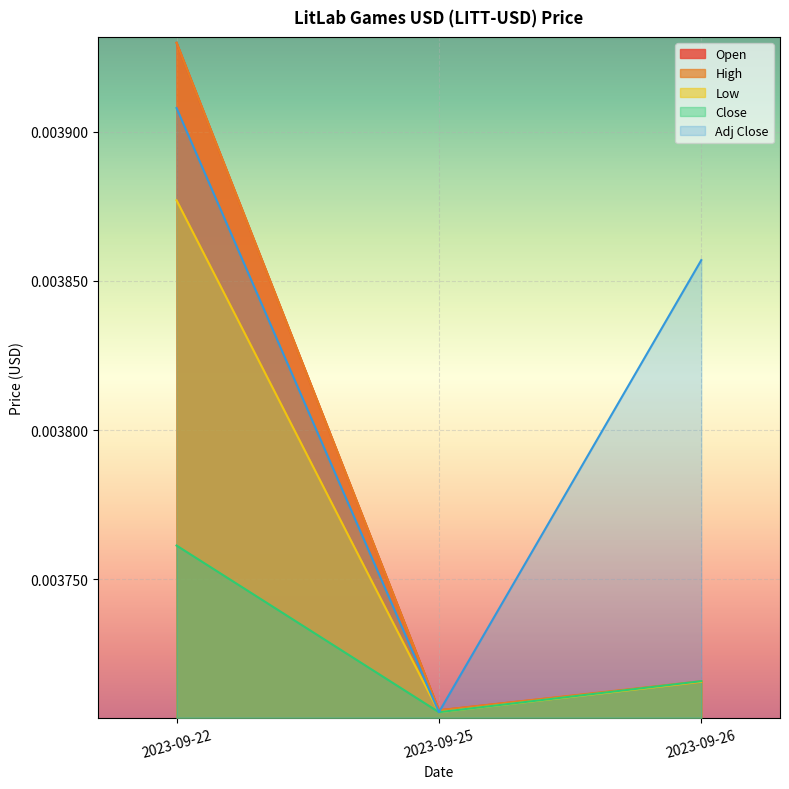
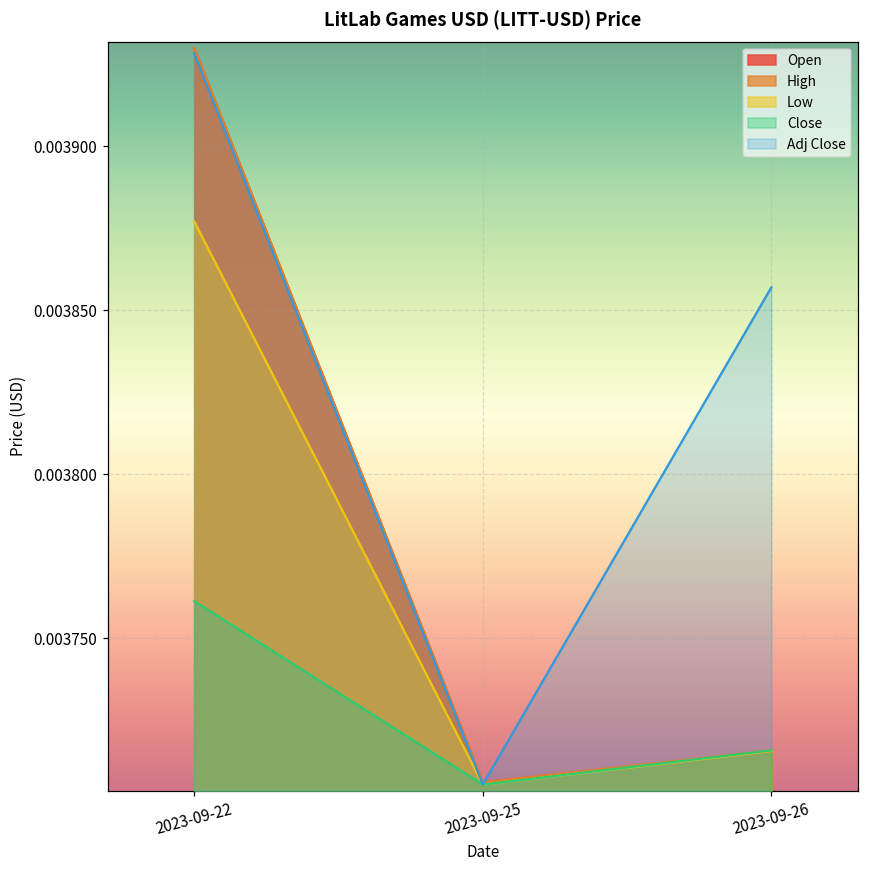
  {
    "Low": {
      "2023-09-22": 0.003877
    },
    "Close": {
      "2023-09-22": 0.003761
    },
    "Adj Close": {
-     "2023-09-22": 0.003908,
+     "2023-09-22": 0.003928,
      "2023-09-26": 0.003857
    }
  }
